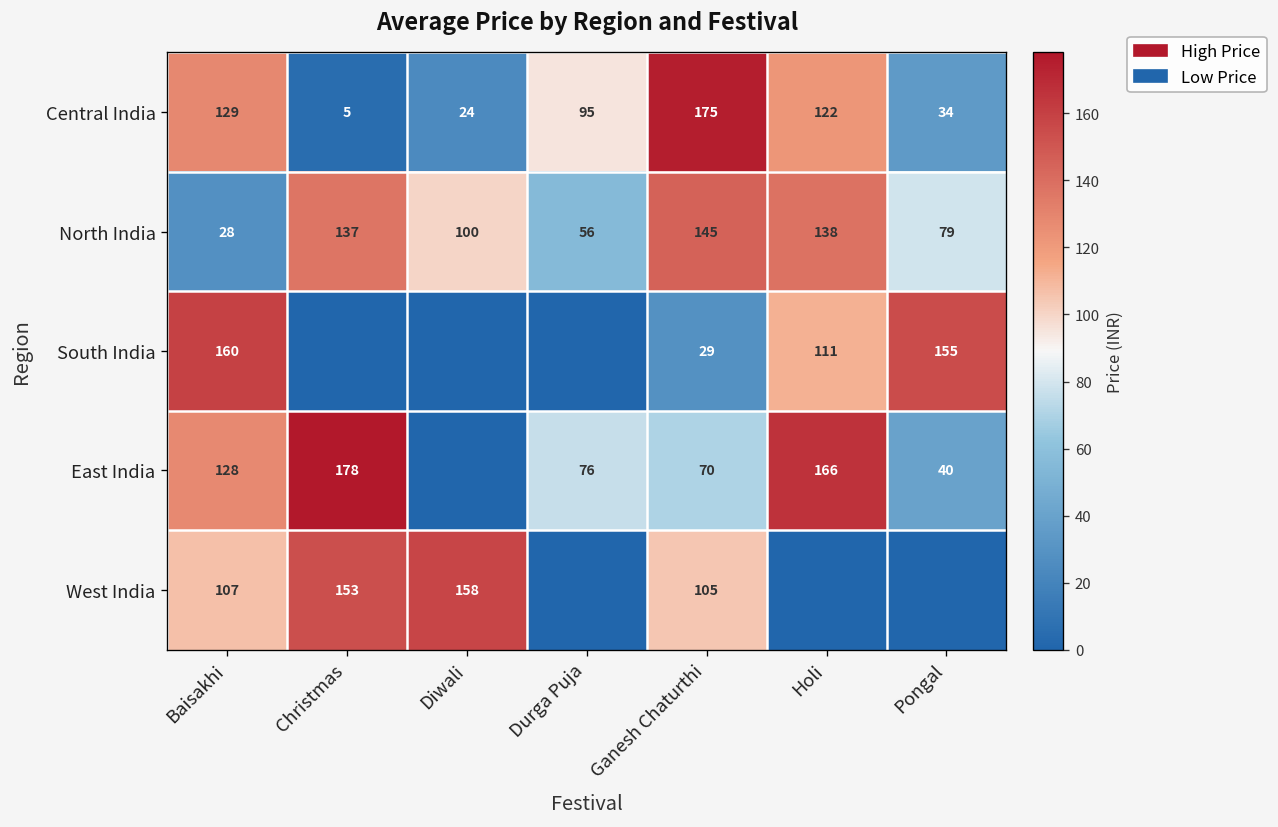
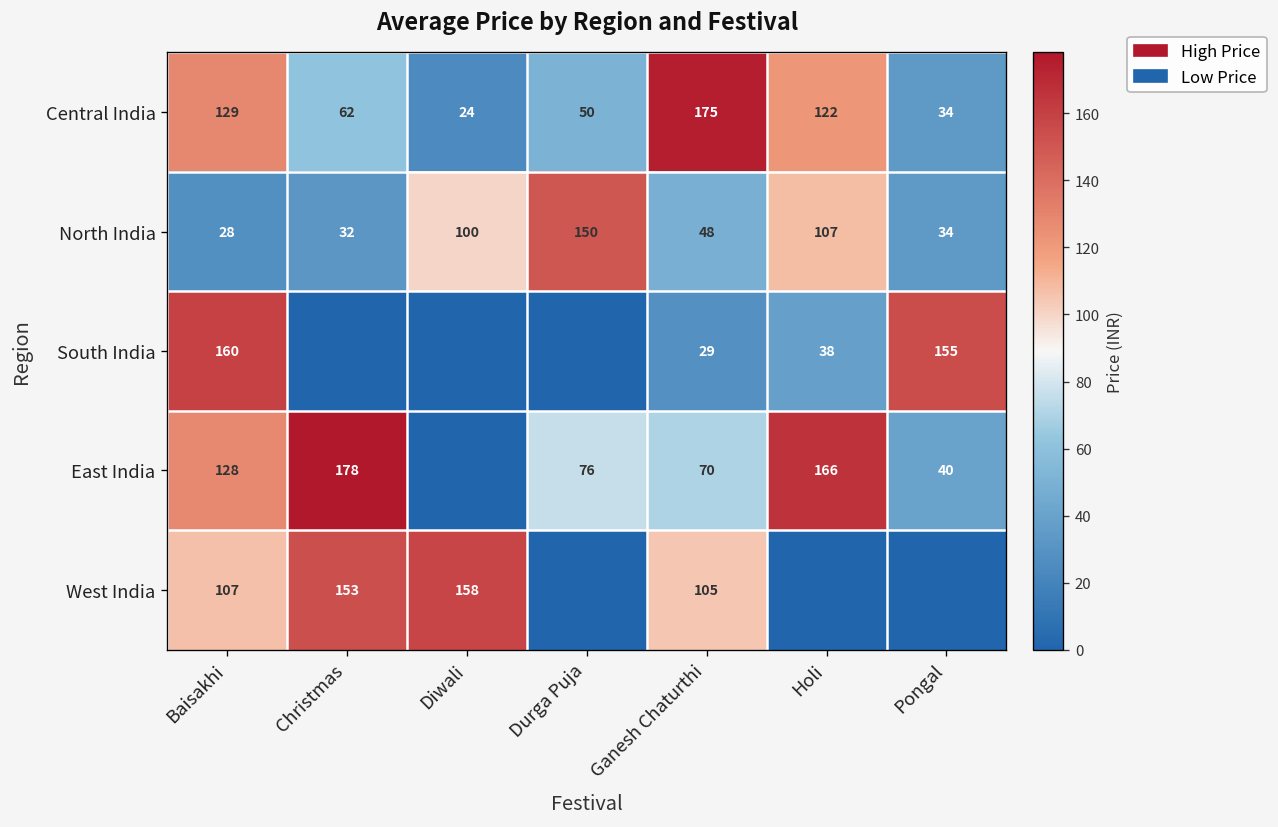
  {
    "Central India": {
      "Baisakhi": 129,
-     "Christmas": 5,
+     "Christmas": 62,
      "Diwali": 24,
-     "Durga Puja": 95,
+     "Durga Puja": 50,
      "Ganesh Chaturthi": 175,
      "Holi": 122,
      "Pongal": 34
    },
    "North India": {
      "Baisakhi": 28,
-     "Christmas": 137,
+     "Christmas": 32,
      "Diwali": 100,
-     "Durga Puja": 56,
-     "Ganesh Chaturthi": 145,
-     "Holi": 138,
-     "Pongal": 79
+     "Durga Puja": 150,
+     "Ganesh Chaturthi": 48,
+     "Holi": 107,
+     "Pongal": 34
    },
    "South India": {
      "Baisakhi": 160,
      "Ganesh Chaturthi": 29,
-     "Holi": 111,
+     "Holi": 38,
      "Pongal": 155
    },
    "East India": {
      "Baisakhi": 128,
      "Christmas": 178,
      "Durga Puja": 76,
      "Ganesh Chaturthi": 70,
      "Holi": 166,
      "Pongal": 40
    },
    "West India": {
      "Baisakhi": 107,
      "Christmas": 153,
      "Diwali": 158,
      "Ganesh Chaturthi": 105
    }
  }
